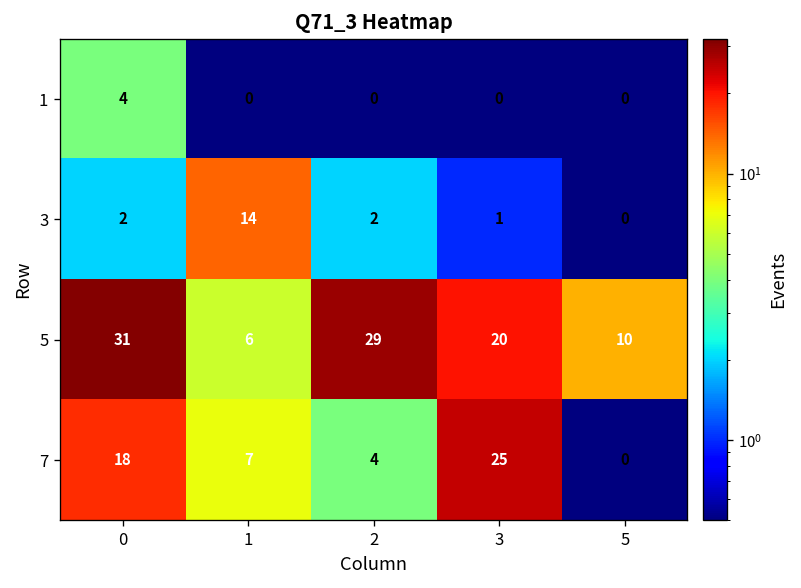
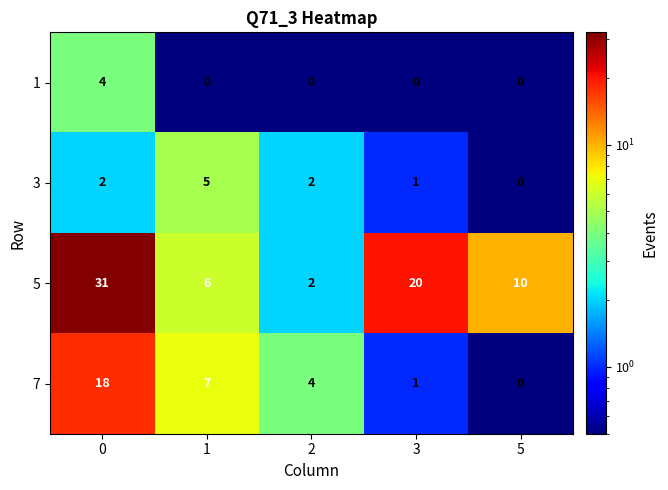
  {
    "1": {
      "0": 4,
      "1": 0,
      "2": 0,
      "3": 0,
      "5": 0
    },
    "3": {
      "0": 2,
-     "1": 14,
+     "1": 5,
      "2": 2,
      "3": 1,
      "5": 0
    },
    "5": {
      "0": 31,
      "1": 6,
-     "2": 29,
+     "2": 2,
      "3": 20,
      "5": 10
    },
    "7": {
      "0": 18,
      "1": 7,
      "2": 4,
-     "3": 25,
+     "3": 1,
      "5": 0
    }
  }
